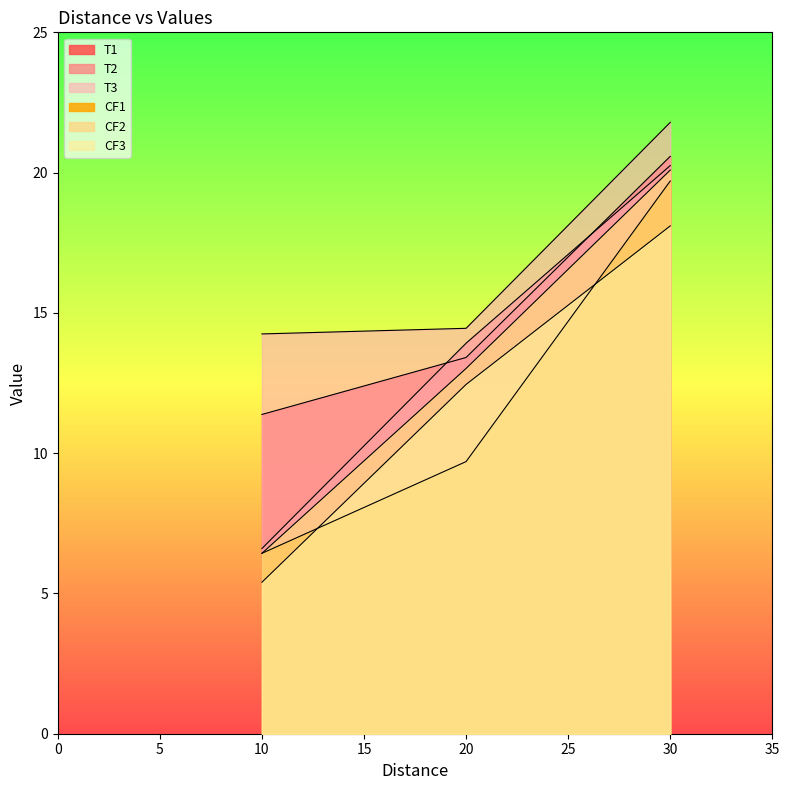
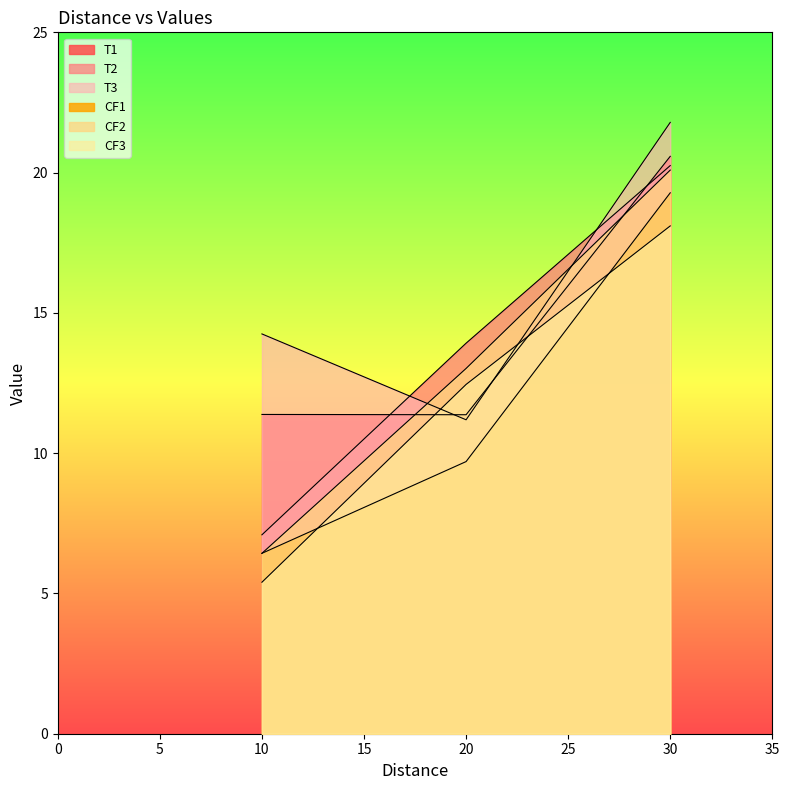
  {
    "T1": {
      "10": 11.4,
-     "20": 13.4,
+     "20": 11.4,
      "30": 20.6
    },
    "T2": {
-     "10": 6.6,
+     "10": 7.1,
      "20": 13.9,
      "30": 20.3
    },
    "T3": {
      "10": 14.3,
-     "20": 14.5,
+     "20": 11.2,
      "30": 21.8
    },
    "CF1": {
      "20": 9.7,
-     "30": 19.7
+     "30": 19.3
    }
  }
